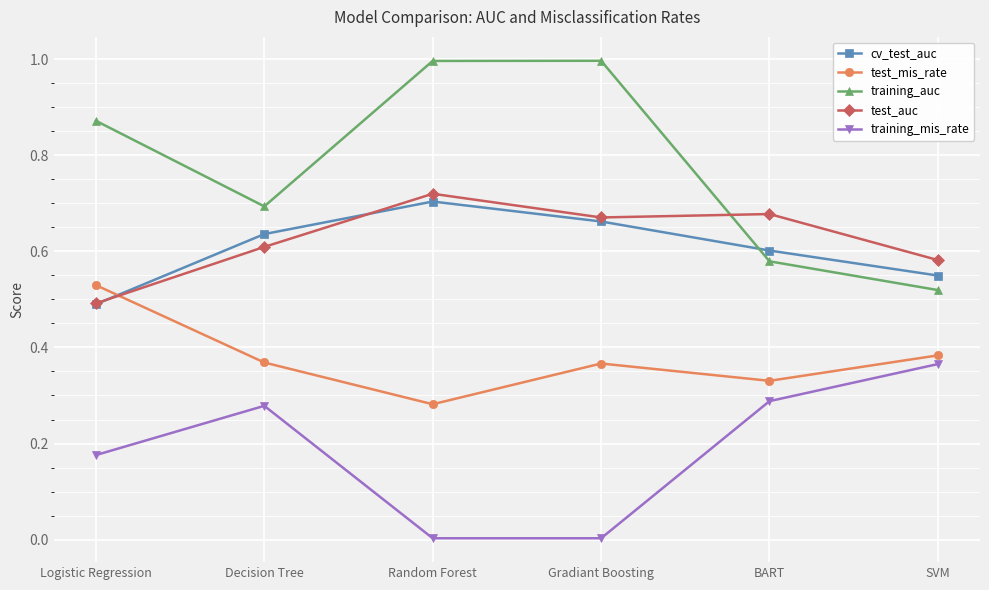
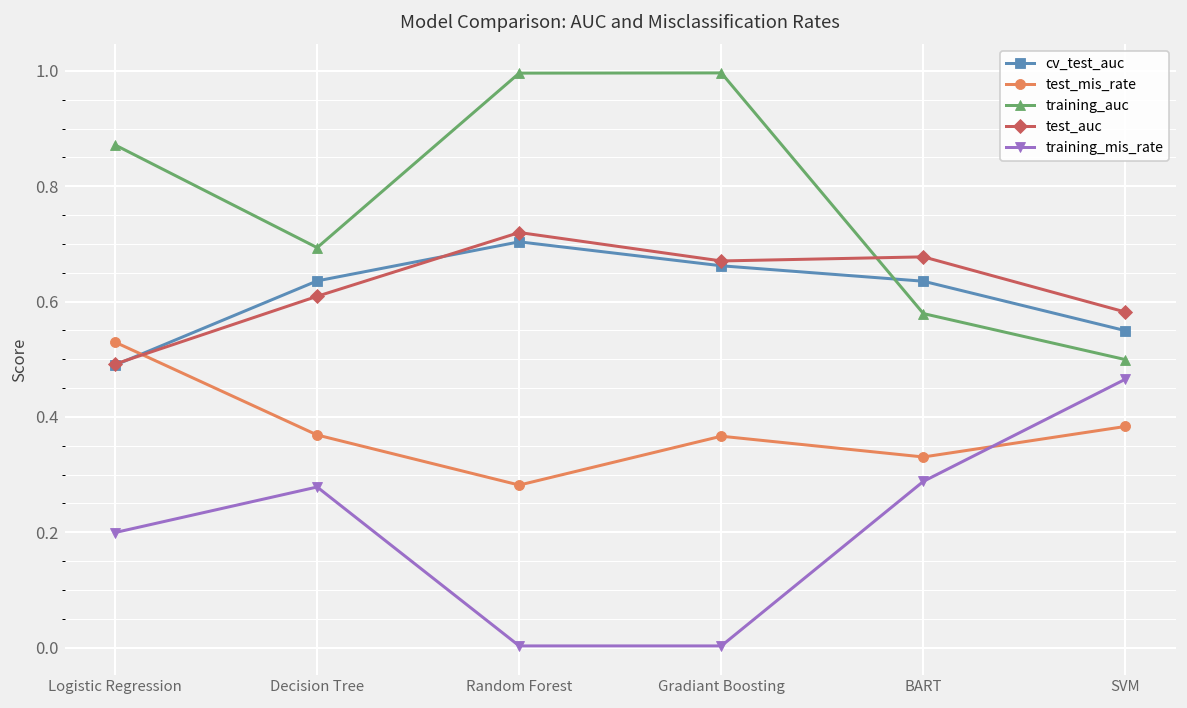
  {
    "cv_test_auc": {
      "Decision Tree": 0.64,
      "Random Forest": 0.70,
      "Gradiant Boosting": 0.66,
-     "BART": 0.60,
+     "BART": 0.64,
      "SVM": 0.55
    },
    "training_auc": {
      "Logistic Regression": 0.87,
      "Decision Tree": 0.69,
      "Random Forest": 1.00,
      "Gradiant Boosting": 1.00,
      "BART": 0.58,
-     "SVM": 0.52
+     "SVM": 0.50
    },
    "training_mis_rate": {
-     "Logistic Regression": 0.18,
+     "Logistic Regression": 0.20,
      "Decision Tree": 0.28,
      "Random Forest": 0.00,
      "Gradiant Boosting": 0.00,
      "BART": 0.29,
-     "SVM": 0.37
+     "SVM": 0.47
    }
  }
